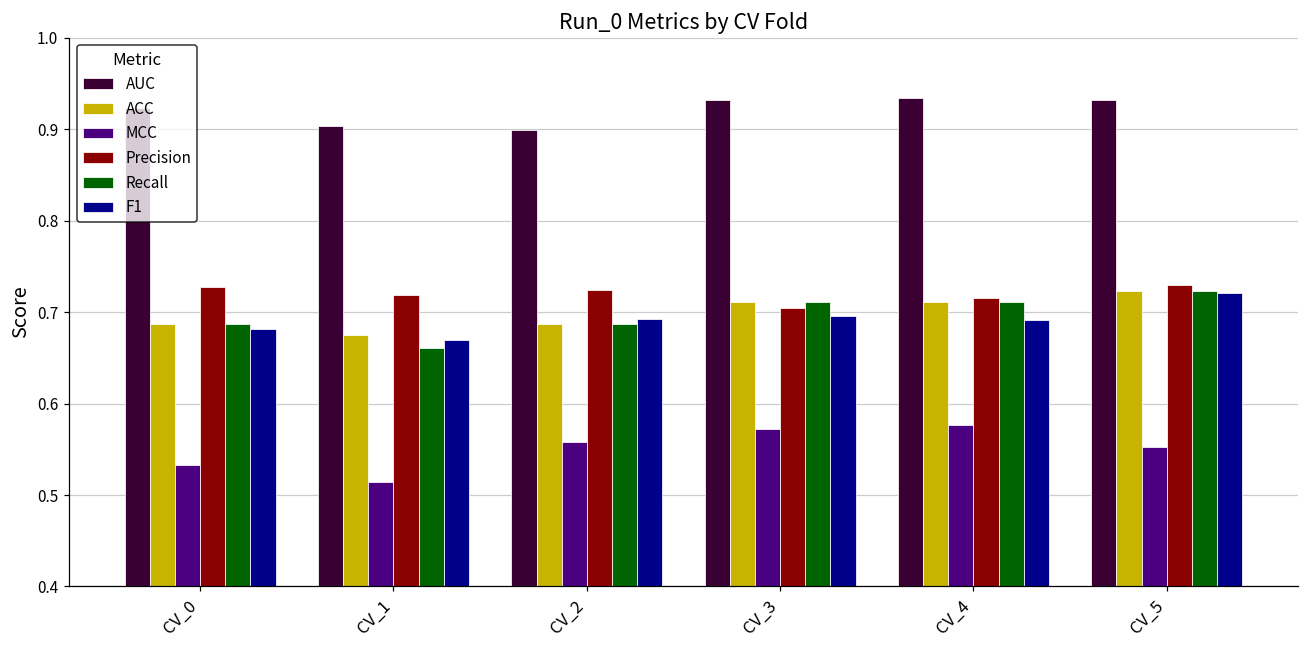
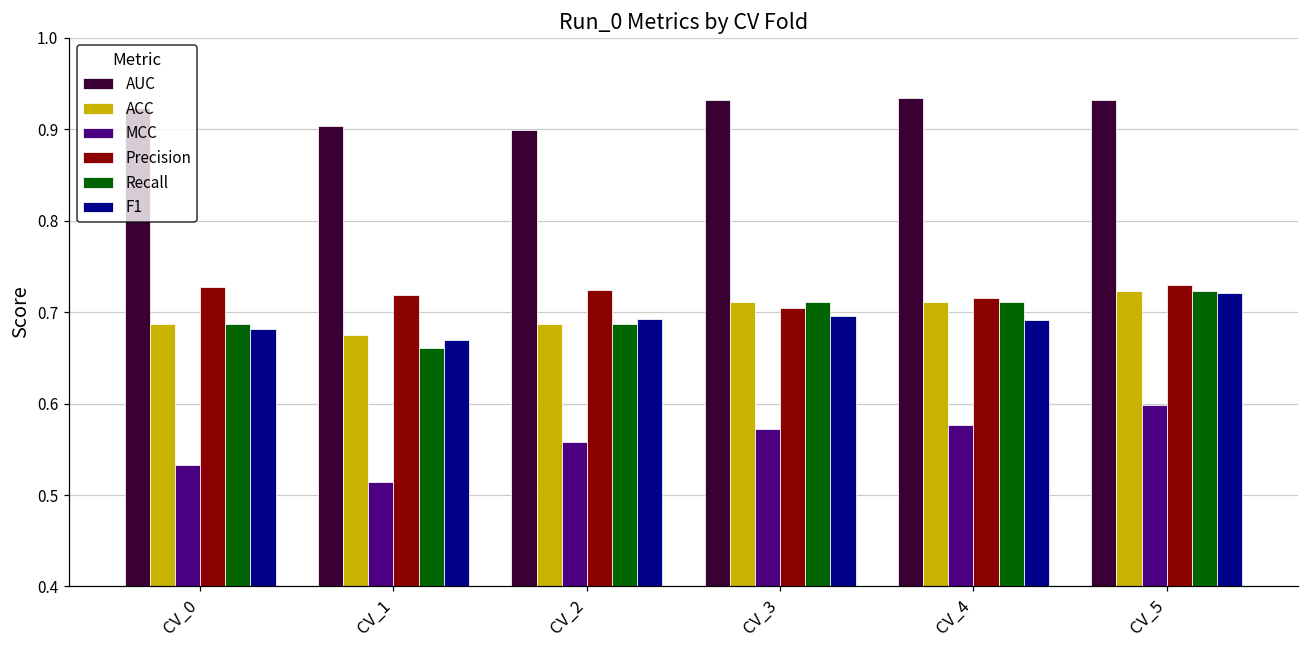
  {
    "AUC": {
      "CV_1": 0.90,
      "CV_2": 0.90,
      "CV_3": 0.93,
      "CV_4": 0.93,
      "CV_5": 0.93
    },
    "ACC": {
      "CV_0": 0.69,
      "CV_1": 0.68,
      "CV_2": 0.69,
      "CV_3": 0.71,
      "CV_4": 0.71,
      "CV_5": 0.72
    },
    "MCC": {
      "CV_0": 0.53,
      "CV_1": 0.51,
      "CV_2": 0.56,
      "CV_3": 0.57,
      "CV_4": 0.58,
-     "CV_5": 0.55
+     "CV_5": 0.60
    },
    "Precision": {
      "CV_0": 0.73,
      "CV_1": 0.72,
      "CV_2": 0.72,
      "CV_3": 0.71,
      "CV_4": 0.72,
      "CV_5": 0.73
    },
    "Recall": {
      "CV_0": 0.69,
      "CV_1": 0.66,
      "CV_2": 0.69,
      "CV_3": 0.71,
      "CV_4": 0.71,
      "CV_5": 0.72
    },
    "F1": {
      "CV_0": 0.68,
      "CV_1": 0.67,
      "CV_2": 0.69,
      "CV_3": 0.70,
      "CV_4": 0.69,
      "CV_5": 0.72
    }
  }
